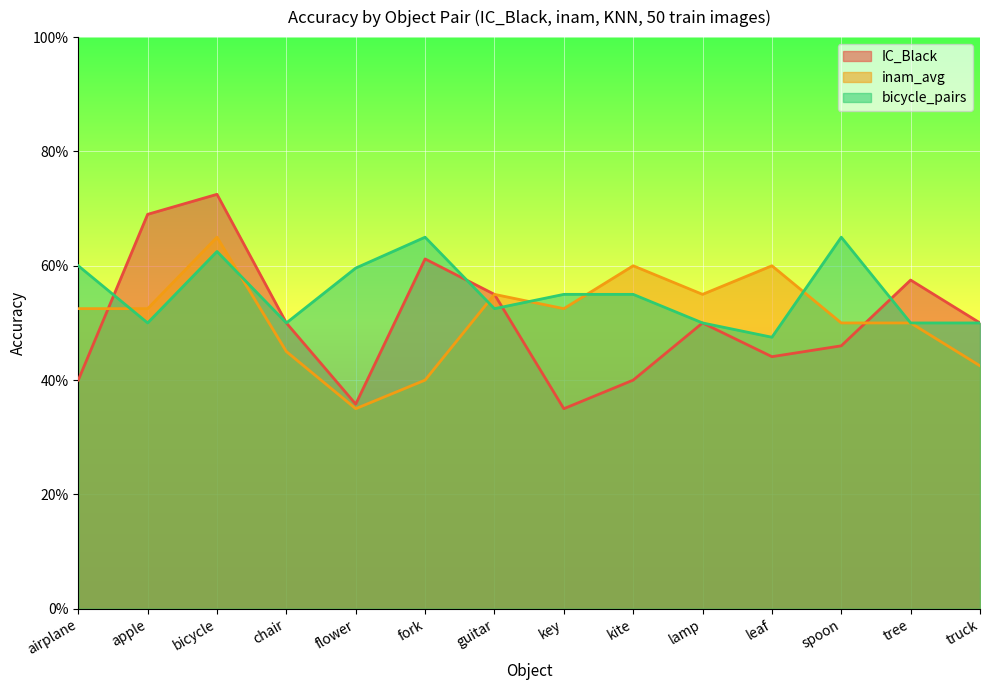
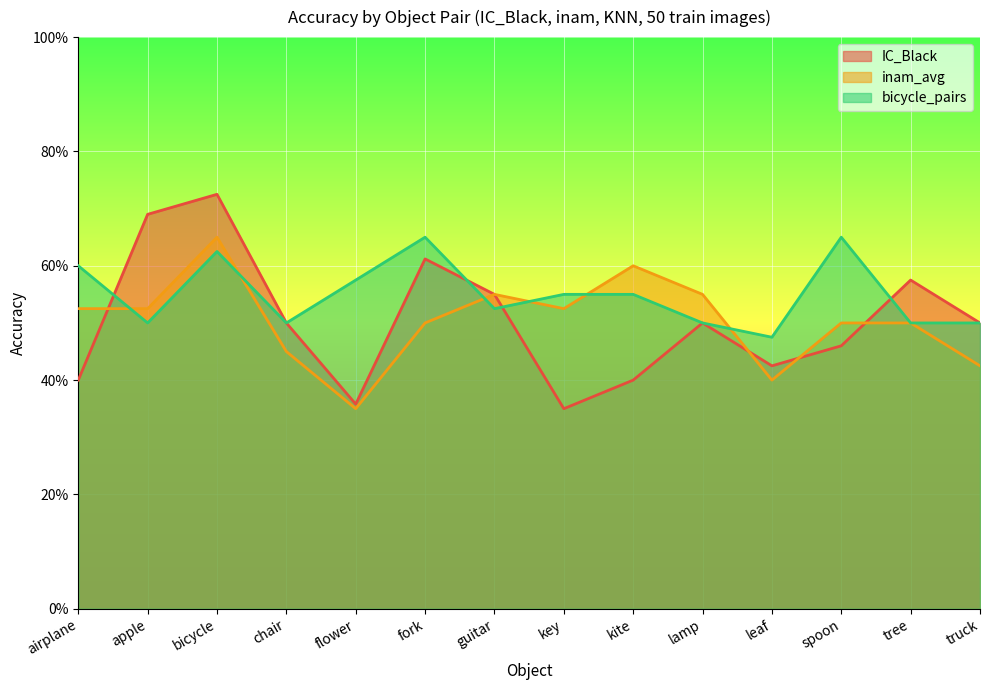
  {
    "IC_Black": {
      "airplane": "40%",
      "apple": "69%",
      "bicycle": "73%",
      "flower": "36%",
      "fork": "61%",
      "key": "35%",
      "kite": "40%",
-     "leaf": "44%",
+     "leaf": "43%",
      "spoon": "46%",
      "tree": "57%"
    },
    "inam_avg": {
      "airplane": "53%",
      "apple": "53%",
      "bicycle": "65%",
      "chair": "45%",
      "flower": "35%",
-     "fork": "40%",
+     "fork": "50%",
      "key": "53%",
      "kite": "60%",
      "lamp": "55%",
-     "leaf": "60%",
+     "leaf": "40%",
      "spoon": "50%",
      "truck": "43%"
    },
    "bicycle_pairs": {
      "airplane": "60%",
      "apple": "50%",
      "bicycle": "63%",
-     "flower": "60%",
+     "flower": "57%",
      "fork": "65%",
      "guitar": "53%",
      "key": "55%",
      "kite": "55%",
      "leaf": "48%",
      "spoon": "65%"
    }
  }
